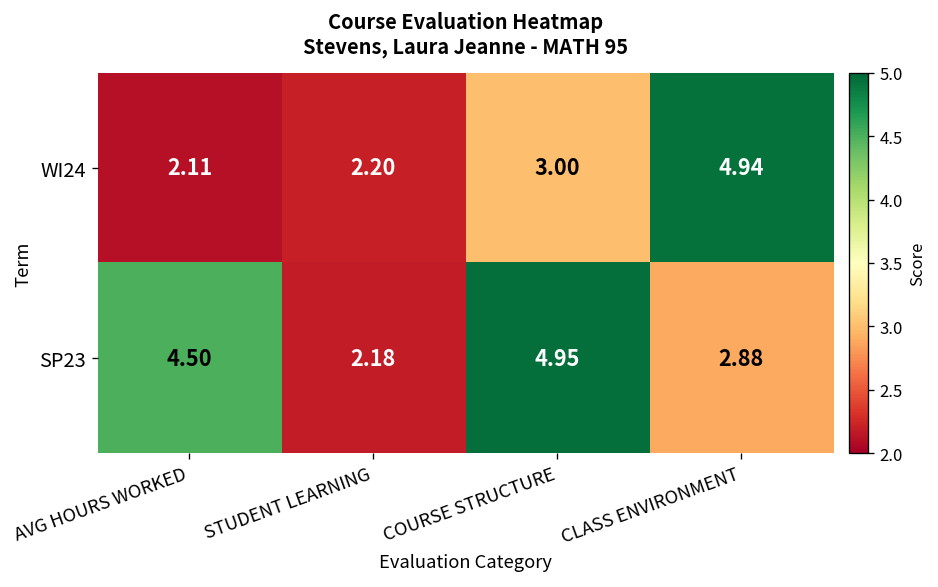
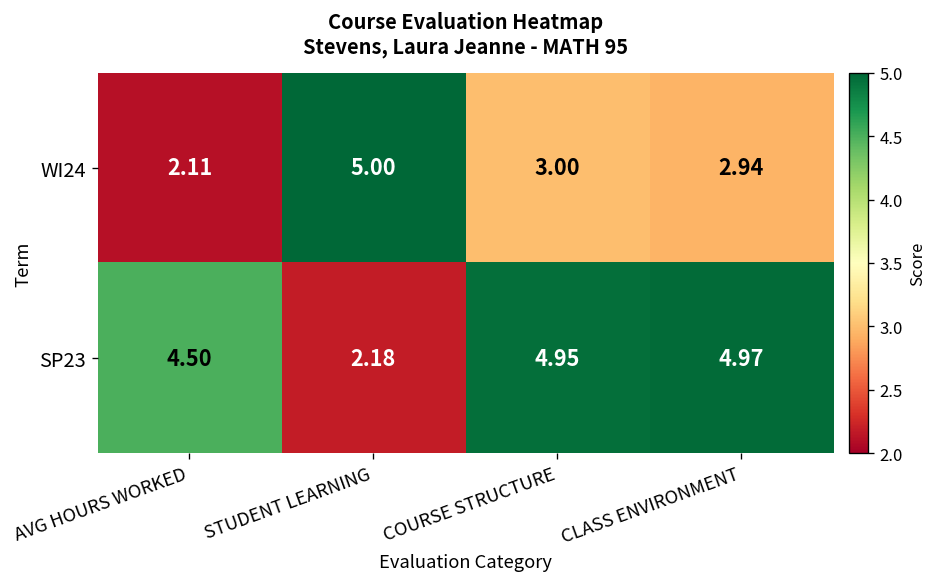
  {
    "WI24": {
      "AVG HOURS WORKED": 2.11,
-     "STUDENT LEARNING": 2.20,
+     "STUDENT LEARNING": 5.00,
      "COURSE STRUCTURE": 3.00,
-     "CLASS ENVIRONMENT": 4.94
+     "CLASS ENVIRONMENT": 2.94
    },
    "SP23": {
      "AVG HOURS WORKED": 4.50,
      "STUDENT LEARNING": 2.18,
      "COURSE STRUCTURE": 4.95,
-     "CLASS ENVIRONMENT": 2.88
+     "CLASS ENVIRONMENT": 4.97
    }
  }
